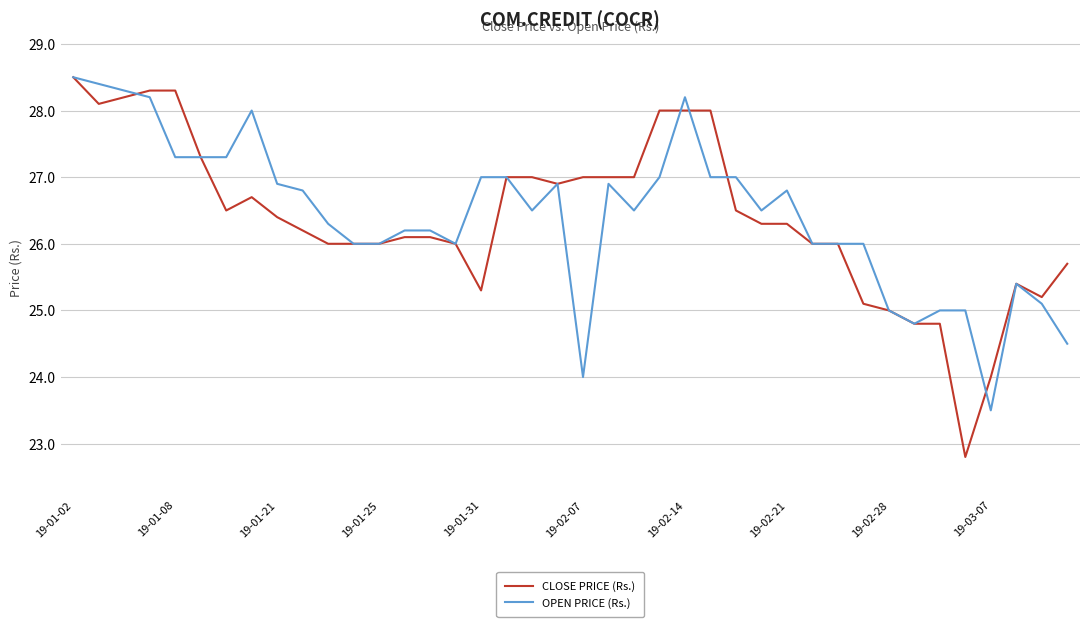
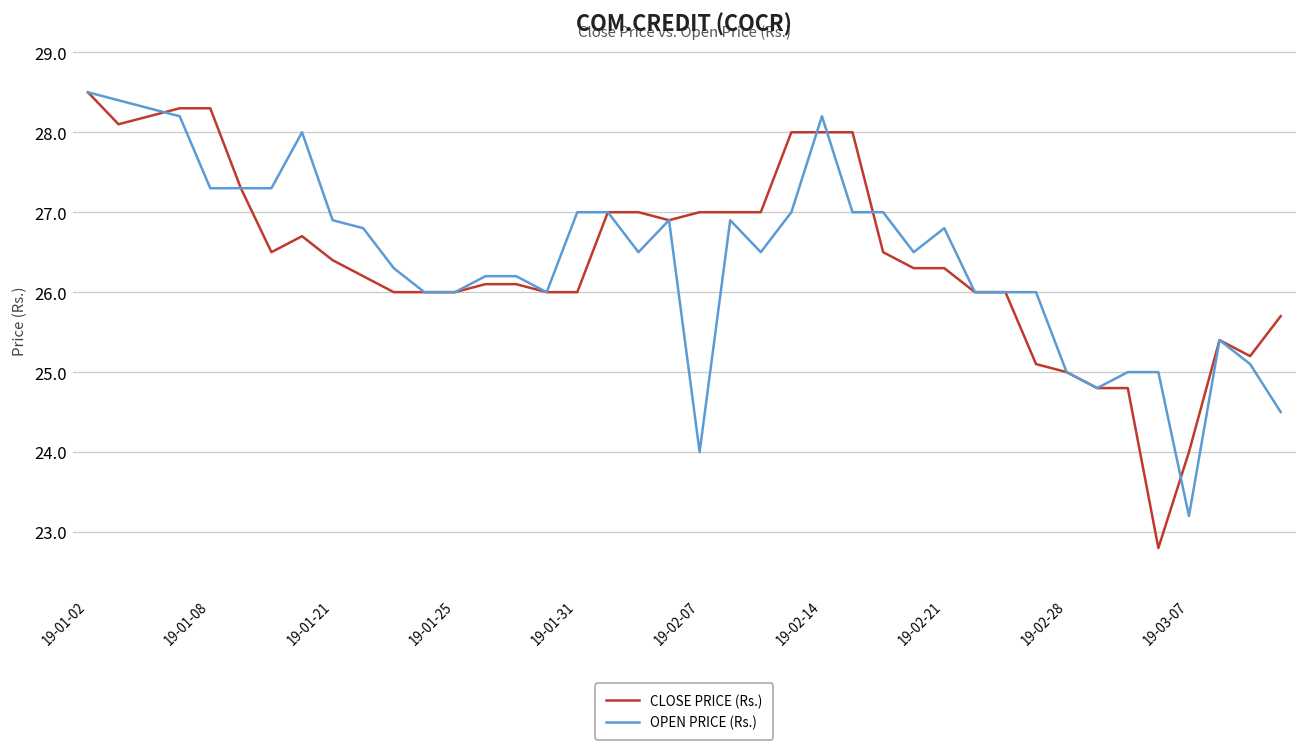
  {
    "CLOSE PRICE (Rs.)": {
      "19-01-08": 28.3,
      "19-01-21": 26.4,
-     "19-01-31": 25.3,
+     "19-01-31": 26.0,
      "19-02-07": 27.0,
      "19-02-14": 28.0,
      "19-02-21": 26.3,
      "19-03-07": 24.0
    },
    "OPEN PRICE (Rs.)": {
      "19-01-08": 27.3,
      "19-01-21": 26.9,
      "19-01-31": 27.0,
      "19-02-07": 24.0,
      "19-02-14": 28.2,
      "19-02-21": 26.8,
-     "19-03-07": 23.5
+     "19-03-07": 23.2
    }
  }
